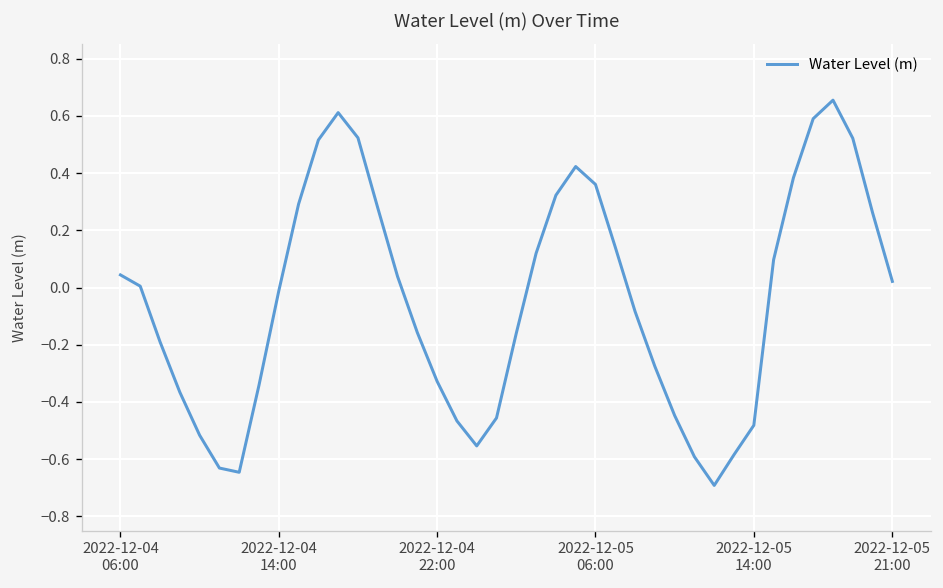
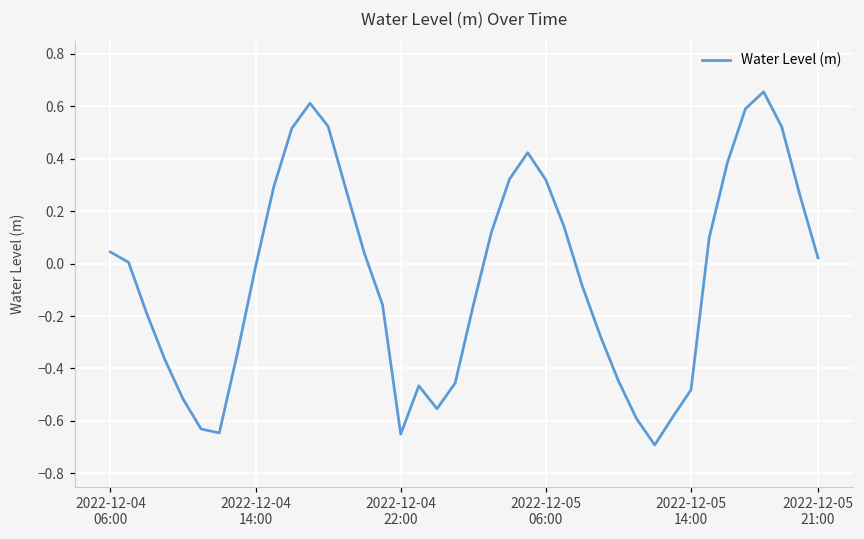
  {
    "2022-12-04 06:00": 0.04,
    "2022-12-04 14:00": -0.01,
-   "2022-12-04 22:00": -0.33,
-   "2022-12-05 06:00": 0.36,
+   "2022-12-04 22:00": -0.65,
+   "2022-12-05 06:00": 0.32,
    "2022-12-05 14:00": -0.48,
    "2022-12-05 21:00": 0.02
  }
